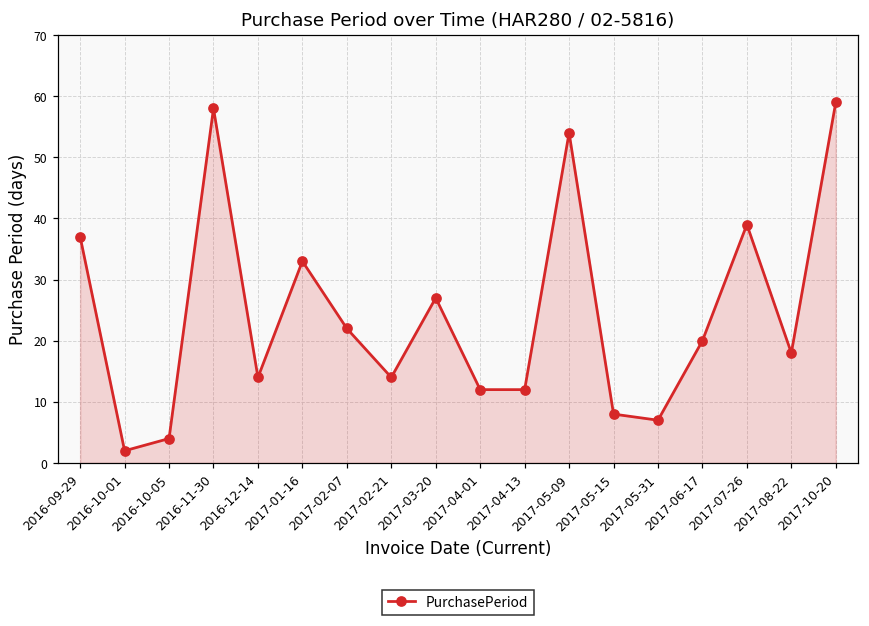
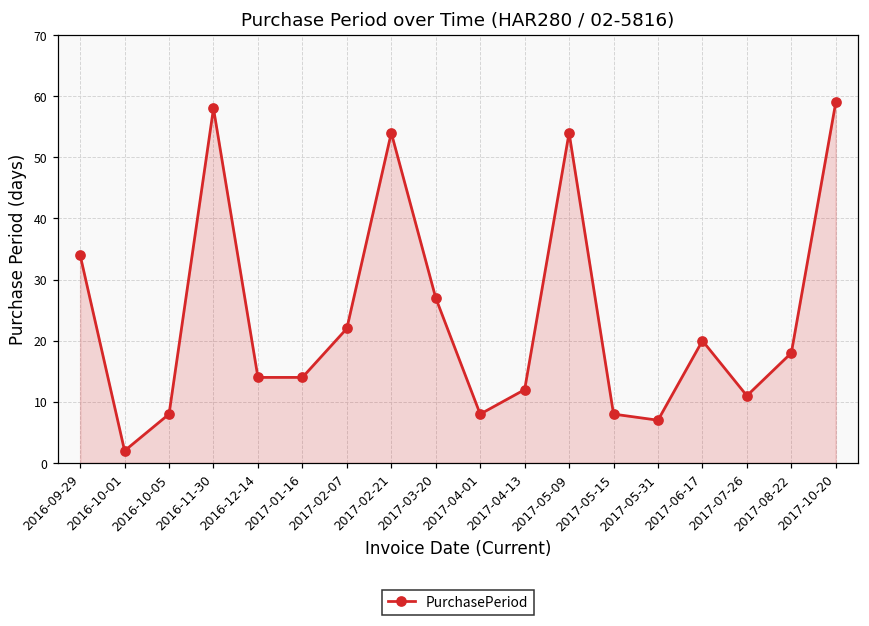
  {
-   "2016-09-29": 37,
+   "2016-09-29": 34,
    "2016-10-01": 2,
-   "2016-10-05": 4,
+   "2016-10-05": 8,
    "2016-11-30": 58,
    "2016-12-14": 14,
-   "2017-01-16": 33,
+   "2017-01-16": 14,
    "2017-02-07": 22,
-   "2017-02-21": 14,
+   "2017-02-21": 54,
    "2017-03-20": 27,
-   "2017-04-01": 12,
+   "2017-04-01": 8,
    "2017-04-13": 12,
    "2017-05-09": 54,
    "2017-05-15": 8,
    "2017-05-31": 7,
    "2017-06-17": 20,
-   "2017-07-26": 39,
+   "2017-07-26": 11,
    "2017-08-22": 18,
    "2017-10-20": 59
  }
